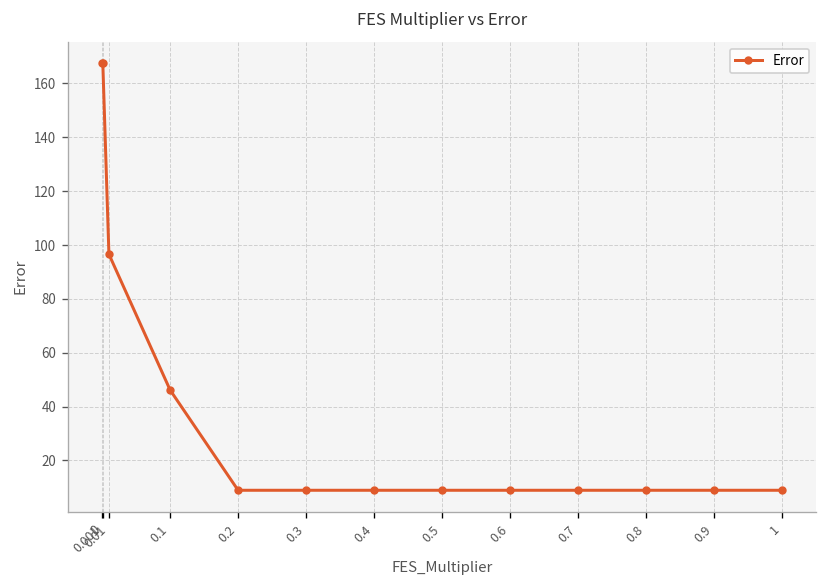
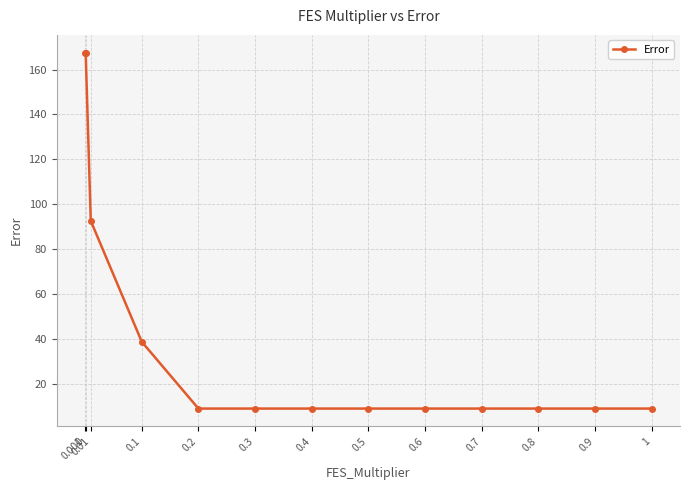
  {
    "0": 168,
    "0.001": 168,
-   "0.01": 97,
-   "0.1": 46,
+   "0.01": 93,
+   "0.1": 39,
    "0.2": 9,
    "0.3": 9,
    "0.4": 9,
    "0.5": 9,
    "0.6": 9,
    "0.7": 9,
    "0.8": 9,
    "0.9": 9,
    "1": 9
  }
